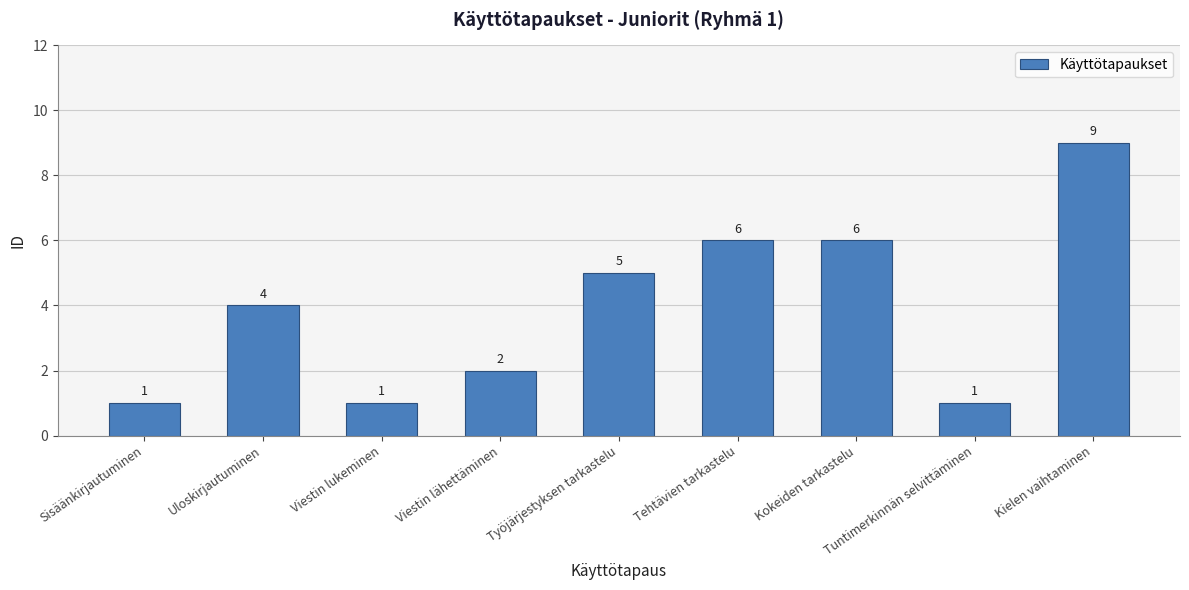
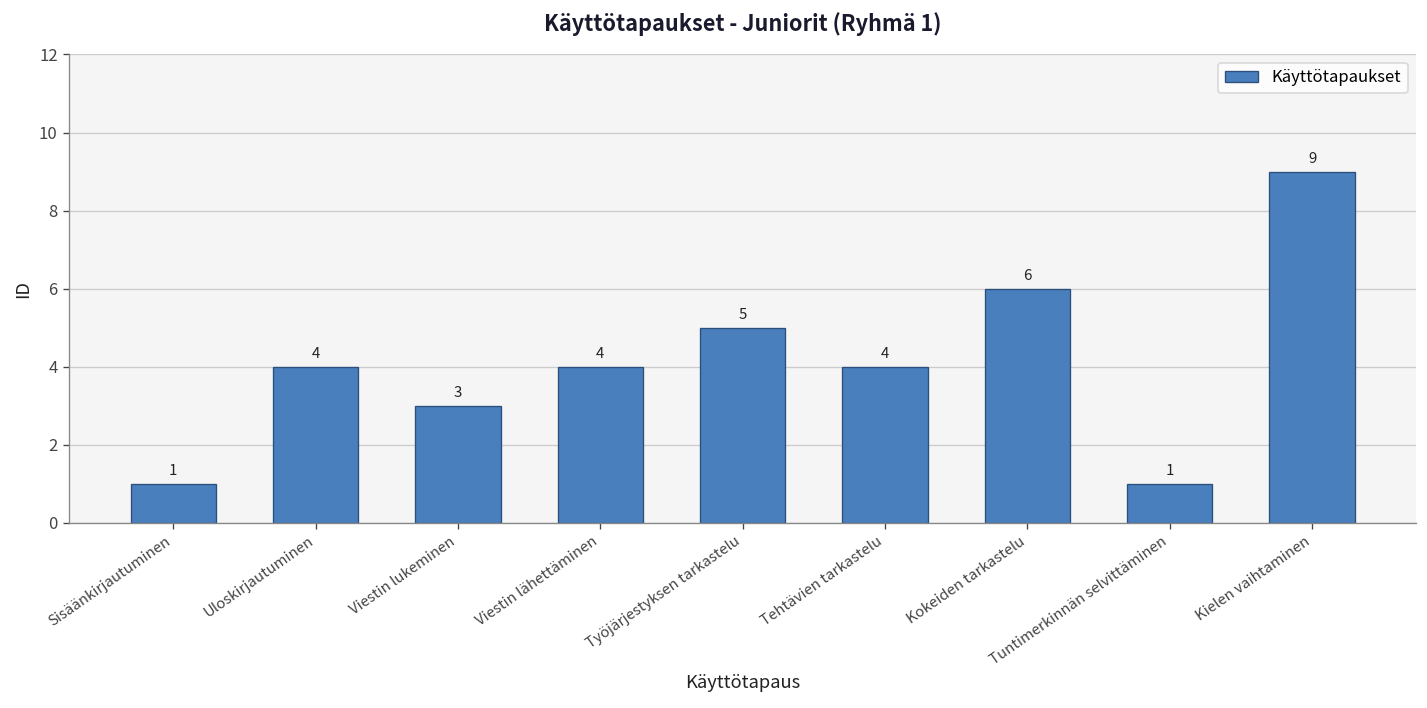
  {
    "Sisäänkirjautuminen": 1,
    "Uloskirjautuminen": 4,
-   "Viestin lukeminen": 1,
-   "Viestin lähettäminen": 2,
+   "Viestin lukeminen": 3,
+   "Viestin lähettäminen": 4,
    "Työjärjestyksen tarkastelu": 5,
-   "Tehtävien tarkastelu": 6,
+   "Tehtävien tarkastelu": 4,
    "Kokeiden tarkastelu": 6,
    "Tuntimerkinnän selvittäminen": 1,
    "Kielen vaihtaminen": 9
  }
